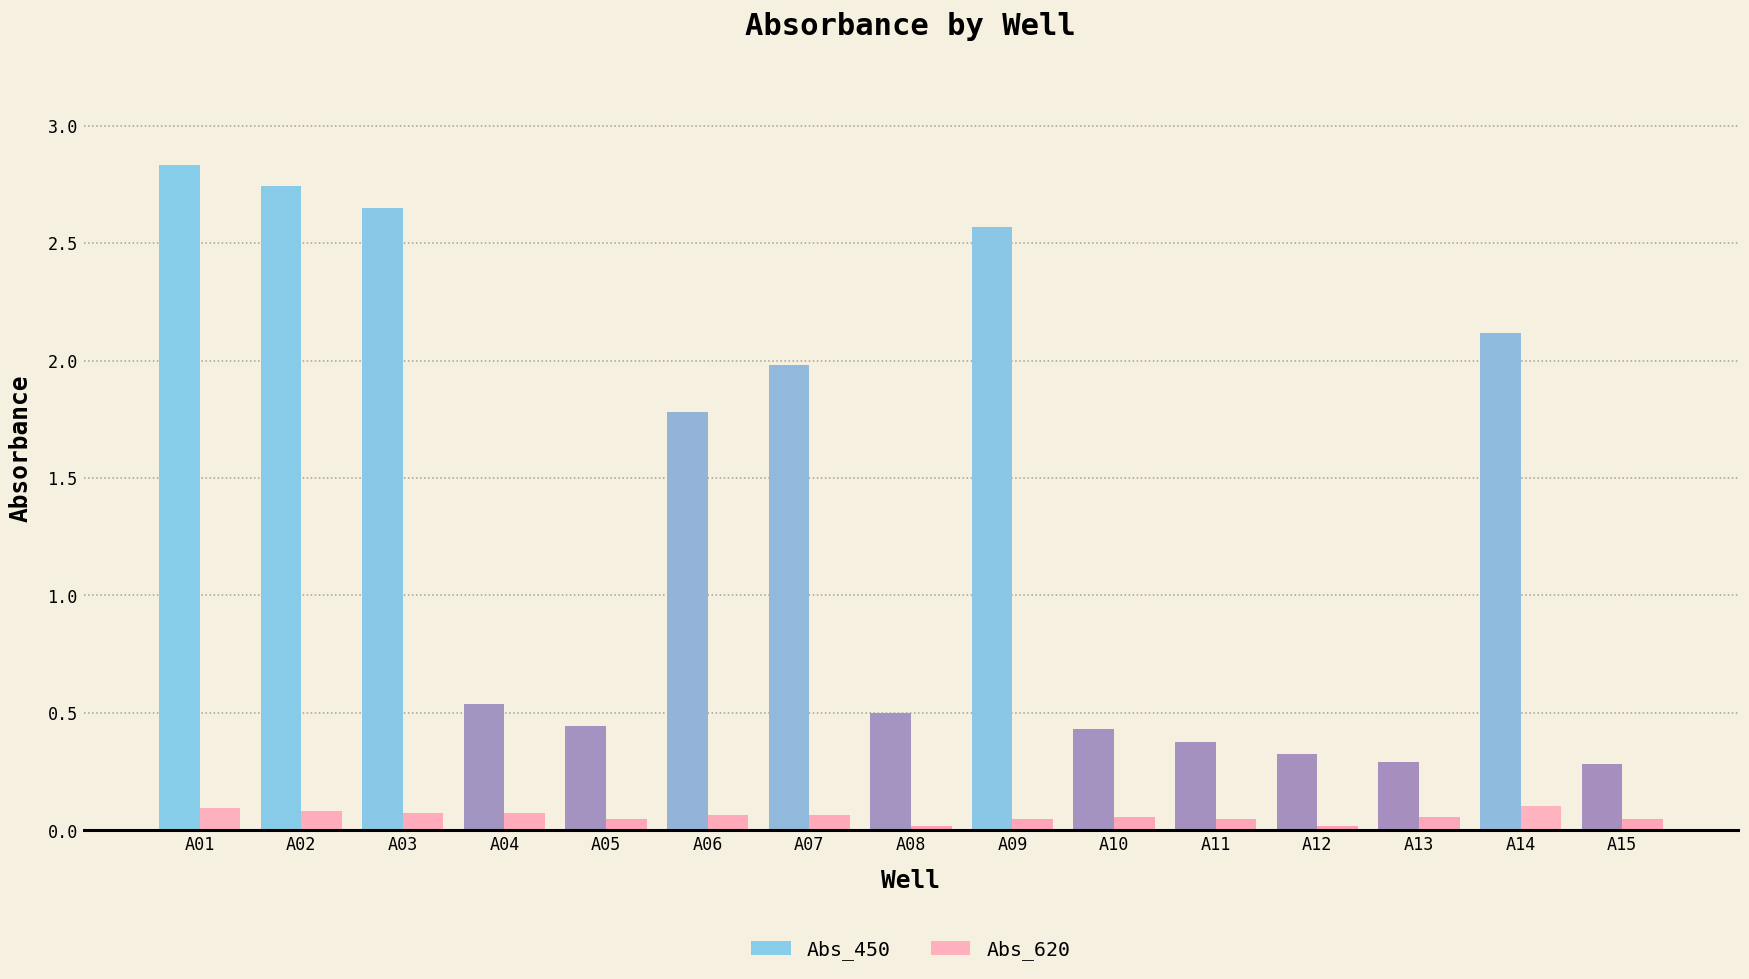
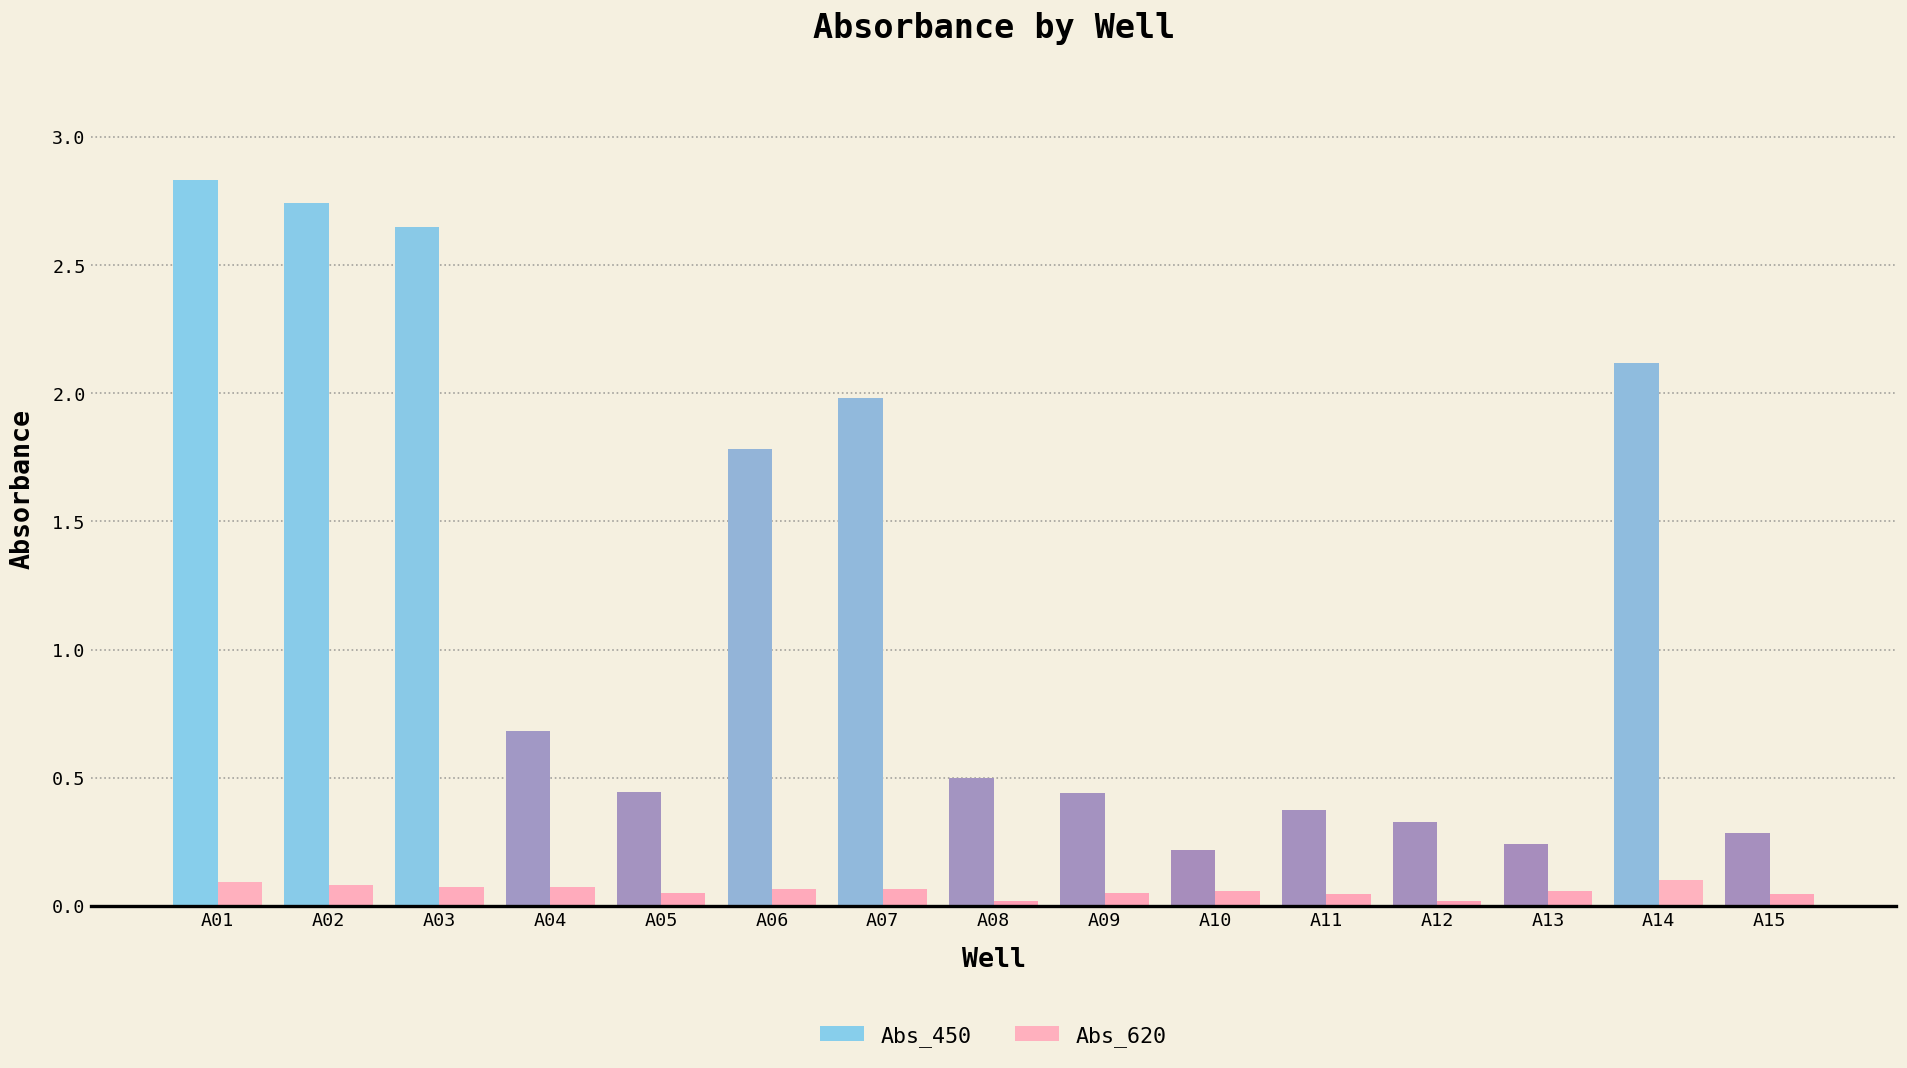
  {
    "Abs_450": {
      "A01": 2.83,
      "A02": 2.74,
      "A03": 2.65,
-     "A04": 0.54,
+     "A04": 0.68,
      "A05": 0.45,
      "A06": 1.78,
      "A07": 1.98,
      "A08": 0.50,
-     "A09": 2.57,
-     "A10": 0.43,
+     "A09": 0.44,
+     "A10": 0.22,
      "A11": 0.37,
      "A12": 0.33,
-     "A13": 0.29,
+     "A13": 0.24,
      "A14": 2.12,
      "A15": 0.28
    },
    "Abs_620": {
      "A01": 0.09,
      "A02": 0.08,
      "A03": 0.07,
      "A04": 0.07,
      "A05": 0.05,
      "A06": 0.07,
      "A07": 0.06,
      "A08": 0.02,
      "A09": 0.05,
      "A10": 0.06,
      "A11": 0.05,
      "A12": 0.02,
      "A13": 0.06,
      "A14": 0.10,
      "A15": 0.05
    }
  }
